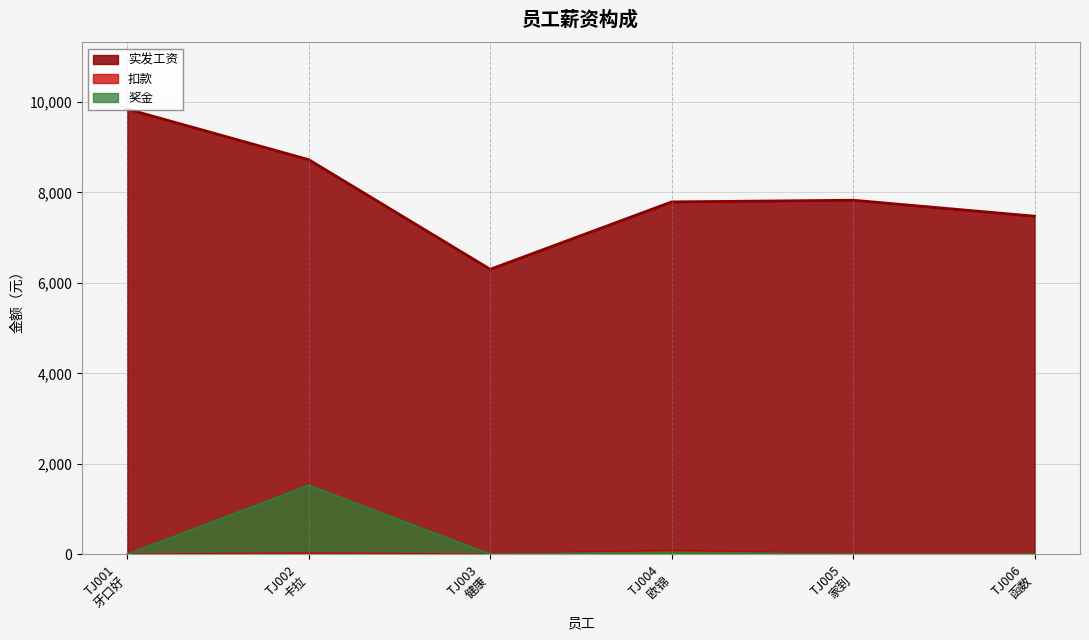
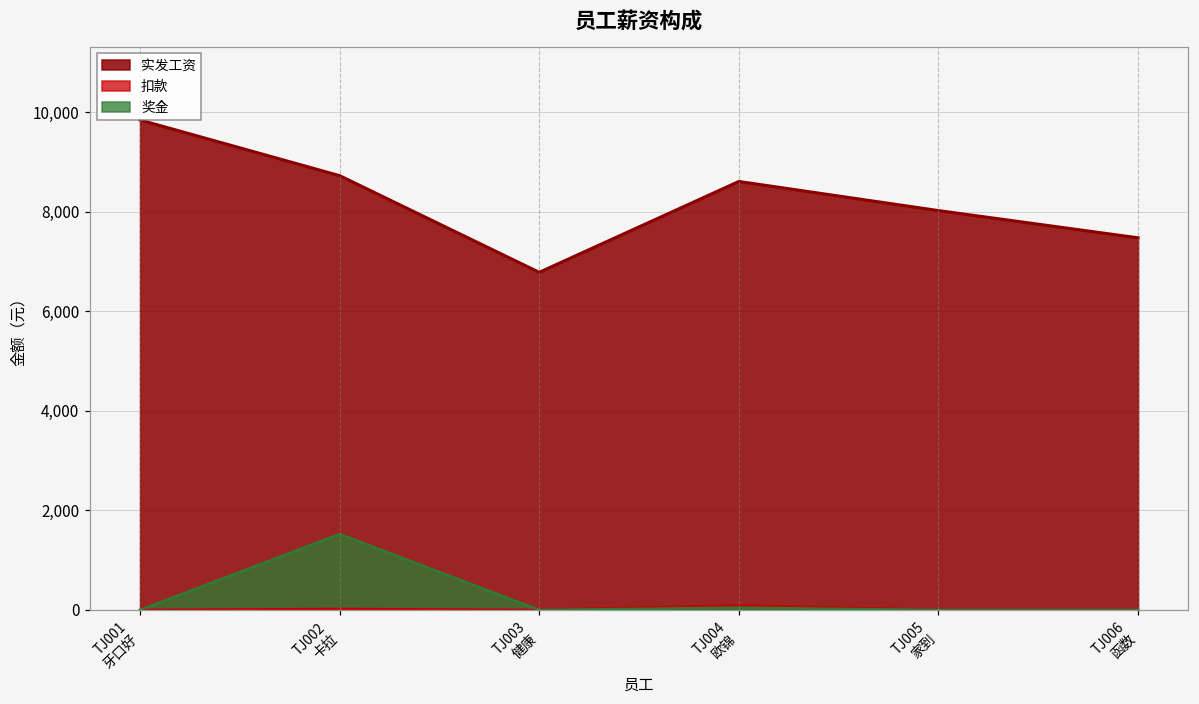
  {
    "实发工资": {
      "TJ002 卡拉": "8,700",
-     "TJ003 健康": "6,300",
-     "TJ004 欧锦": "7,800",
-     "TJ005 家到": "7,800",
+     "TJ003 健康": "6,800",
+     "TJ004 欧锦": "8,600",
+     "TJ005 家到": "8,000",
      "TJ006 函数": "7,500"
    },
    "扣款": {
      "TJ002 卡拉": "0"
    },
    "奖金": {
      "TJ002 卡拉": "1,500"
    }
  }
